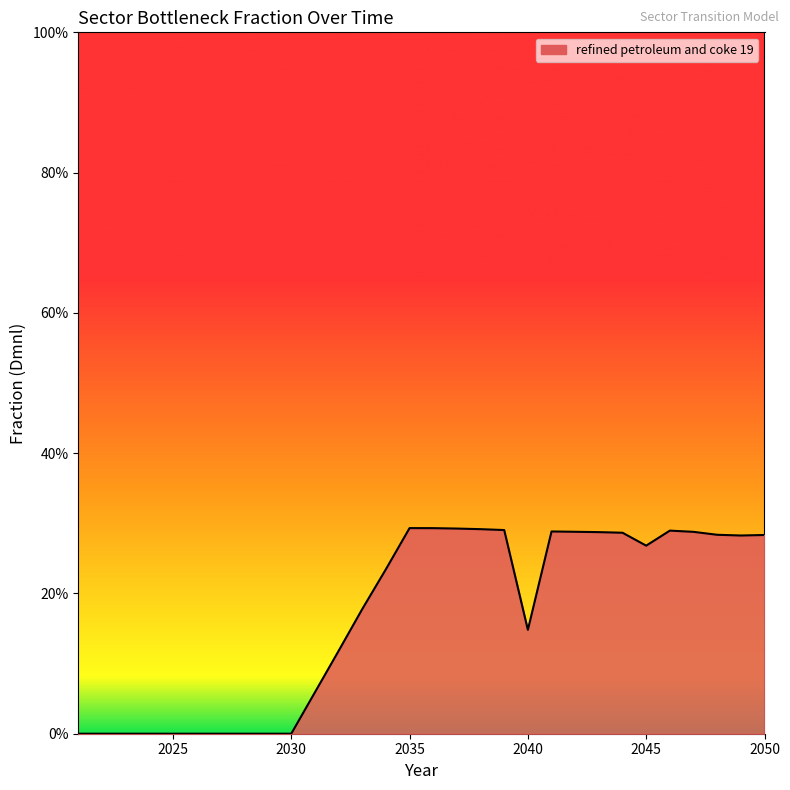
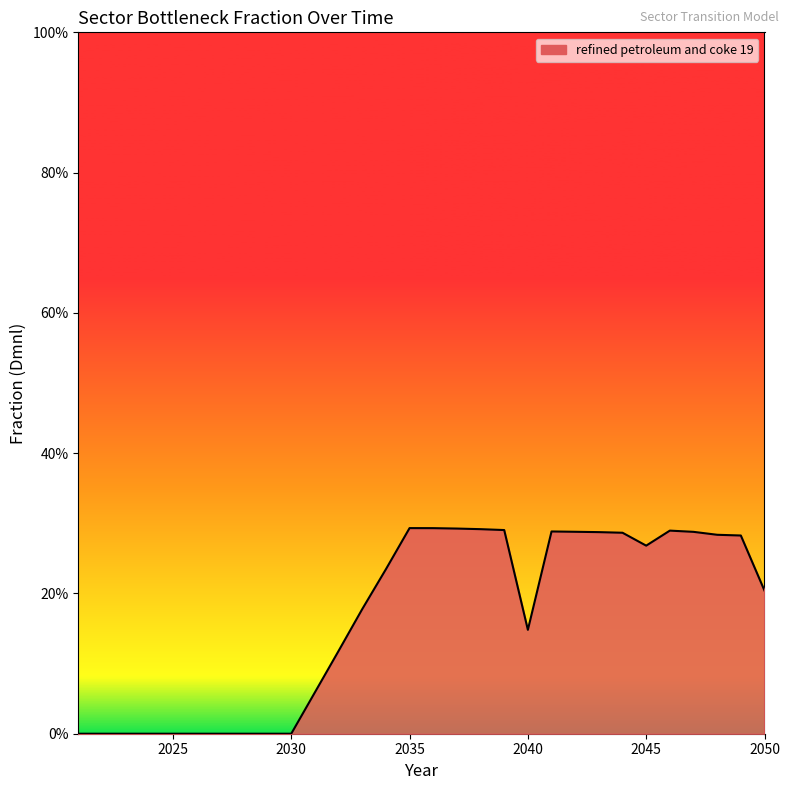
  {
    "2025": "0%",
    "2030": "0%",
    "2035": "29%",
    "2040": "15%",
    "2045": "27%",
-   "2050": "28%"
+   "2050": "20%"
  }
